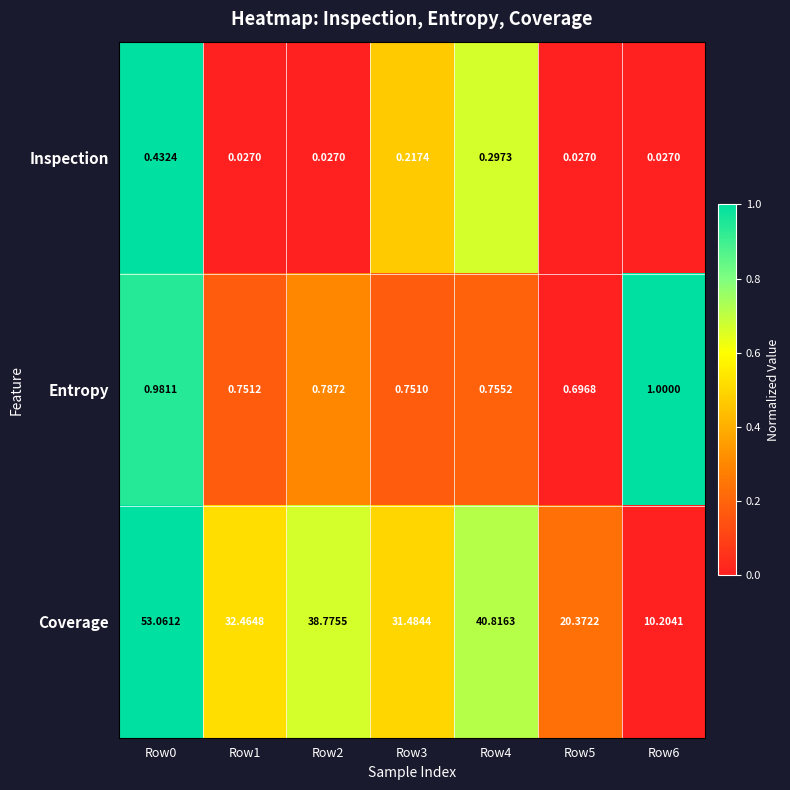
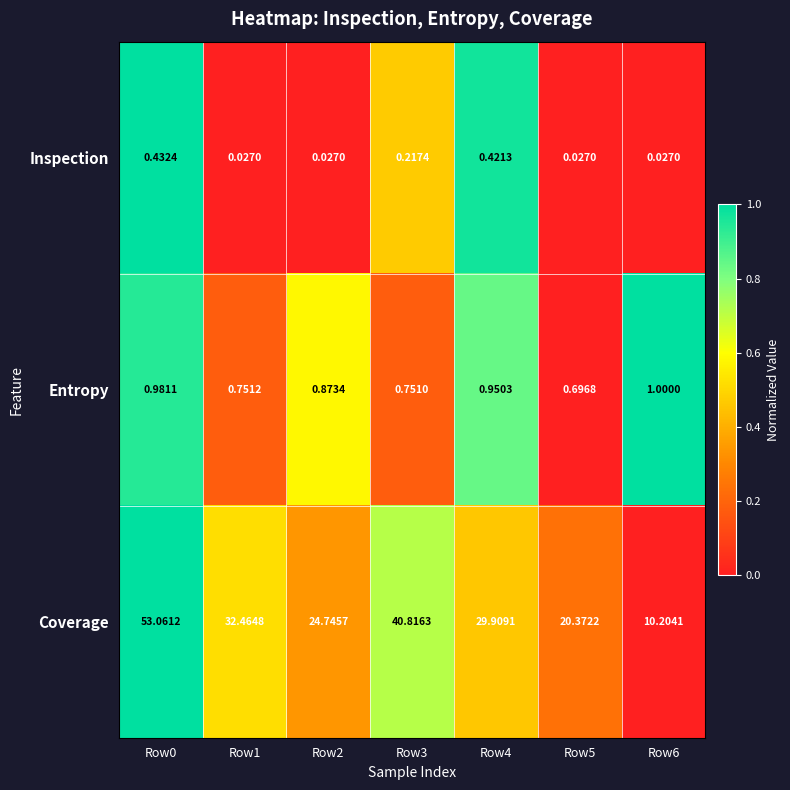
  {
    "Inspection": {
      "Row0": 0.4324,
      "Row1": 0.0270,
      "Row2": 0.0270,
      "Row3": 0.2174,
-     "Row4": 0.2973,
+     "Row4": 0.4213,
      "Row5": 0.0270,
      "Row6": 0.0270
    },
    "Entropy": {
      "Row0": 0.9811,
      "Row1": 0.7512,
-     "Row2": 0.7872,
+     "Row2": 0.8734,
      "Row3": 0.7510,
-     "Row4": 0.7552,
+     "Row4": 0.9503,
      "Row5": 0.6968,
      "Row6": 1.0000
    },
    "Coverage": {
      "Row0": 53.0612,
      "Row1": 32.4648,
-     "Row2": 38.7755,
-     "Row3": 31.4844,
-     "Row4": 40.8163,
+     "Row2": 24.7457,
+     "Row3": 40.8163,
+     "Row4": 29.9091,
      "Row5": 20.3722,
      "Row6": 10.2041
    }
  }
